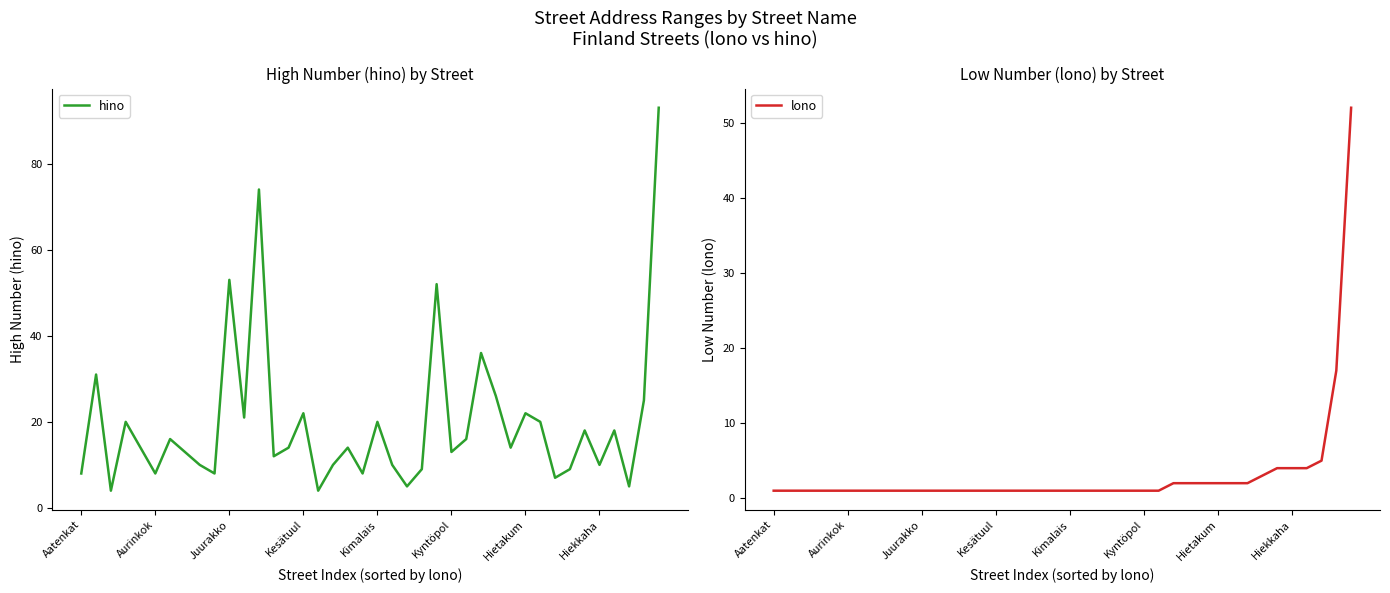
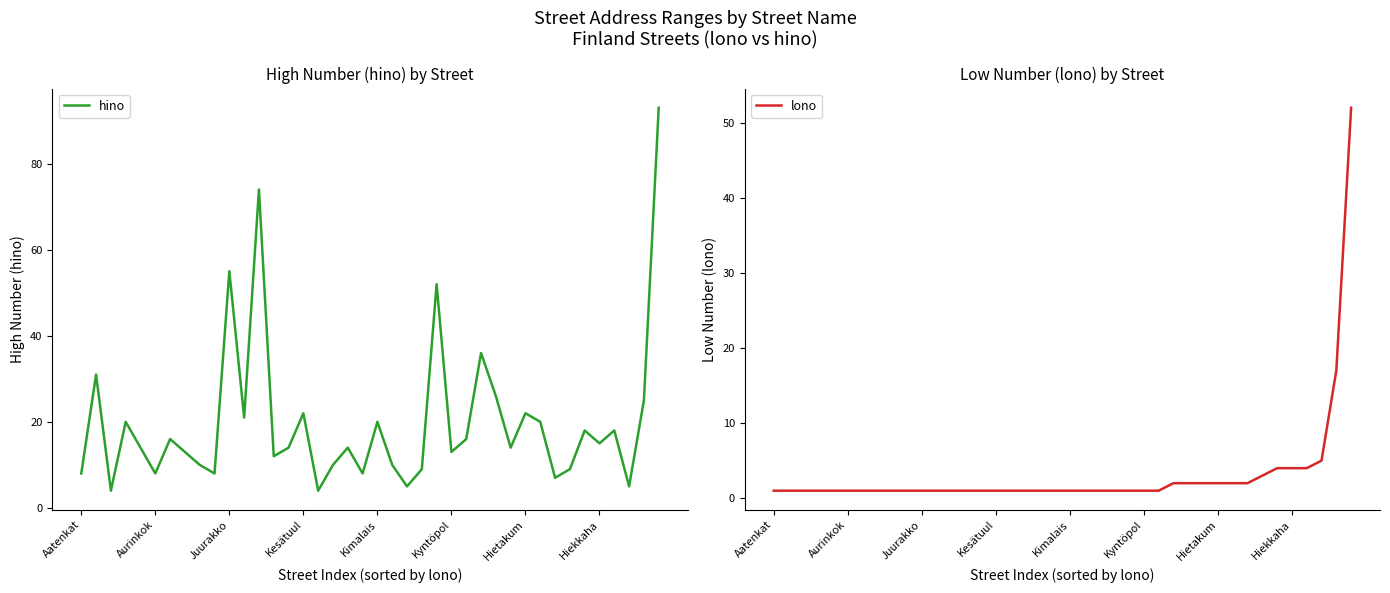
  {
    "High Number (hino) by Street": {
      "Aatenkat": 8,
      "Aurinkok": 8,
-     "Juurakko": 53,
+     "Juurakko": 55,
      "Kesätuul": 22,
      "Kimalais": 20,
      "Kyntöpol": 13,
      "Hietakum": 22,
-     "Hiekkaha": 10
+     "Hiekkaha": 15
    },
    "Low Number (lono) by Street": {
      "Aatenkat": 1,
      "Aurinkok": 1,
      "Juurakko": 1,
      "Kesätuul": 1,
      "Kimalais": 1,
      "Kyntöpol": 1,
      "Hietakum": 2,
      "Hiekkaha": 4
    }
  }
